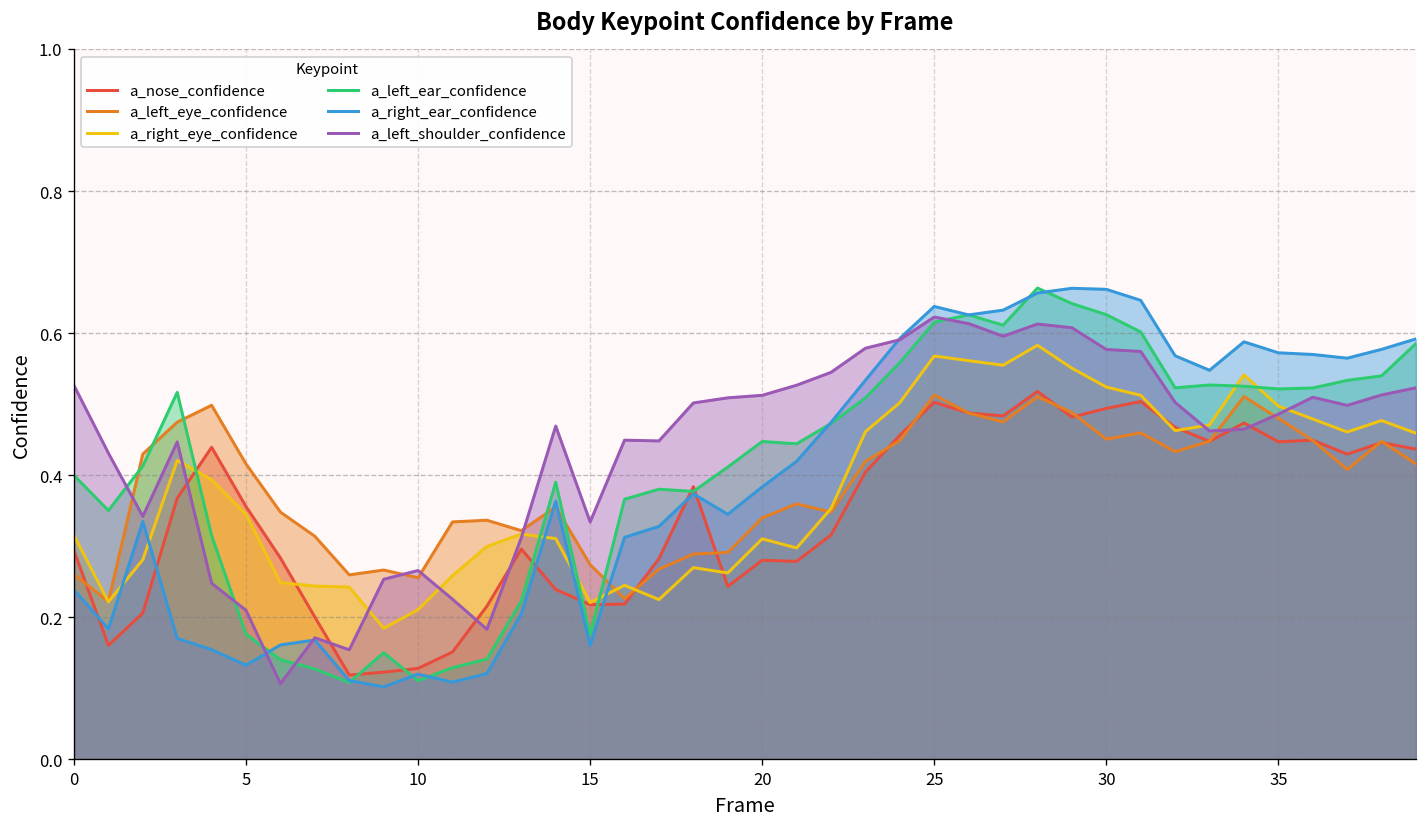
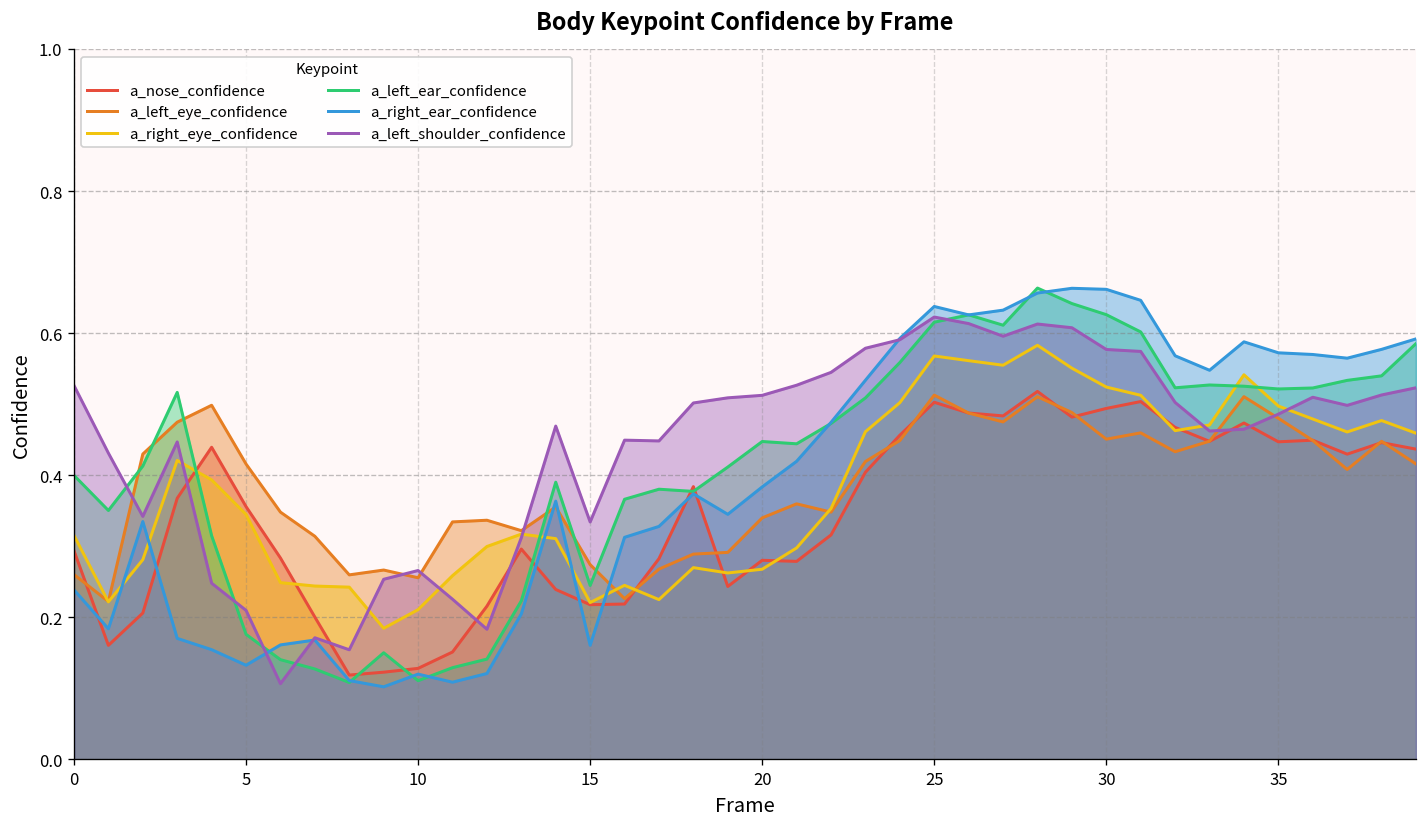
  {
    "a_right_eye_confidence": {
      "0": 0.32,
      "5": 0.34,
      "10": 0.21,
-     "20": 0.31,
+     "20": 0.27,
      "25": 0.57,
      "30": 0.52,
      "35": 0.50
    },
    "a_left_ear_confidence": {
      "0": 0.40,
      "5": 0.18,
      "10": 0.11,
-     "15": 0.18,
+     "15": 0.24,
      "20": 0.45,
      "25": 0.62,
      "30": 0.63,
      "35": 0.52
    },
    "a_right_ear_confidence": {
      "0": 0.24,
      "5": 0.13,
      "10": 0.12,
      "15": 0.16,
      "20": 0.38,
      "25": 0.64,
      "30": 0.66,
      "35": 0.57
    },
    "a_left_shoulder_confidence": {
      "0": 0.53,
      "5": 0.21,
      "10": 0.27,
      "15": 0.33,
      "20": 0.51,
      "25": 0.62,
      "30": 0.58,
      "35": 0.49
    }
  }
